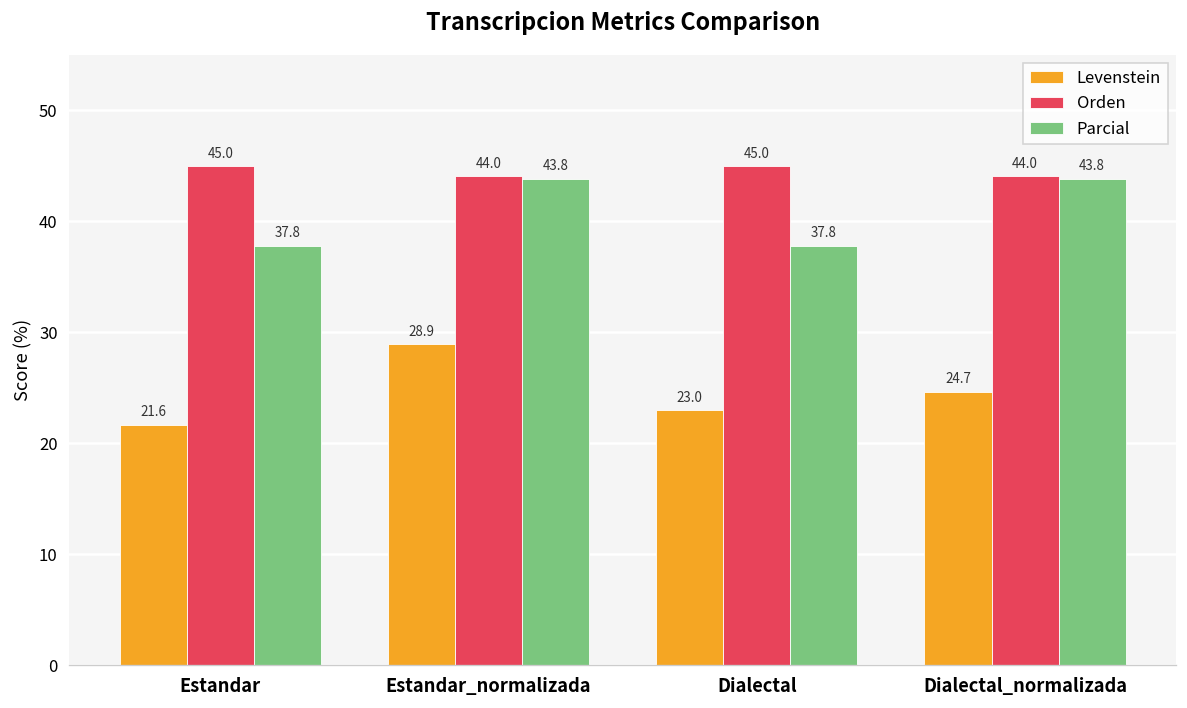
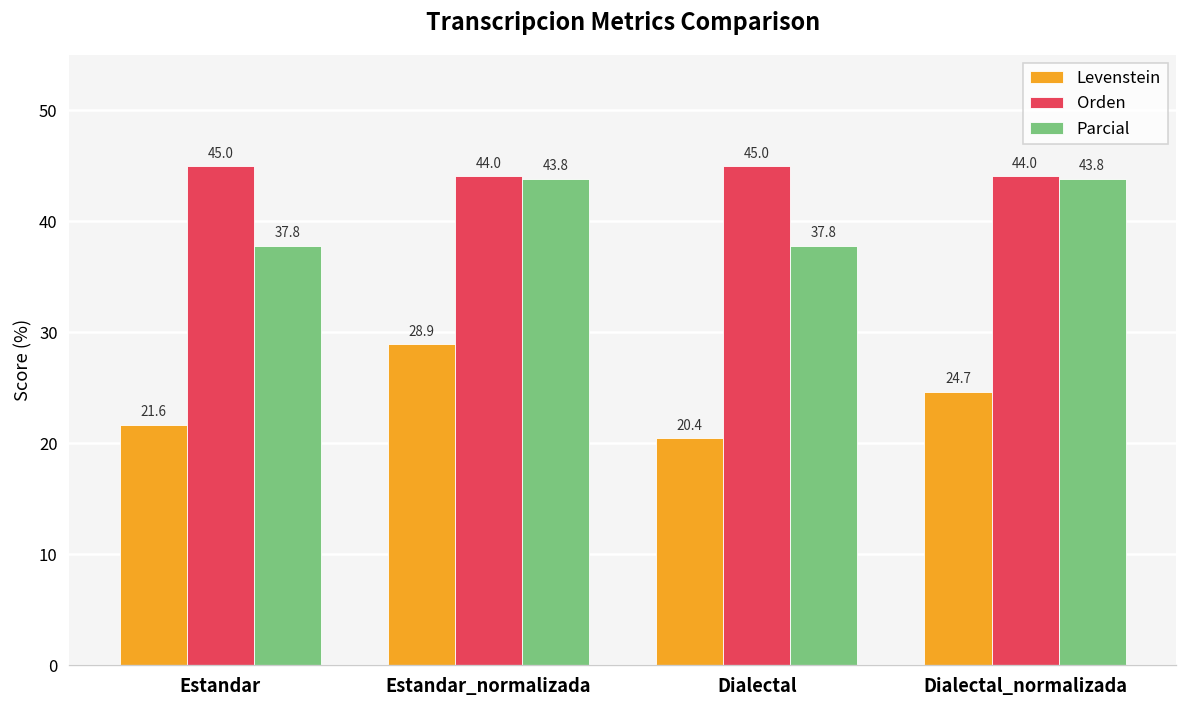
  {
    "Levenstein": {
      "Estandar": 21.6,
      "Estandar_normalizada": 28.9,
-     "Dialectal": 23.0,
+     "Dialectal": 20.4,
      "Dialectal_normalizada": 24.7
    },
    "Orden": {
      "Estandar": 45.0,
      "Estandar_normalizada": 44.0,
      "Dialectal": 45.0,
      "Dialectal_normalizada": 44.0
    },
    "Parcial": {
      "Estandar": 37.8,
      "Estandar_normalizada": 43.8,
      "Dialectal": 37.8,
      "Dialectal_normalizada": 43.8
    }
  }
